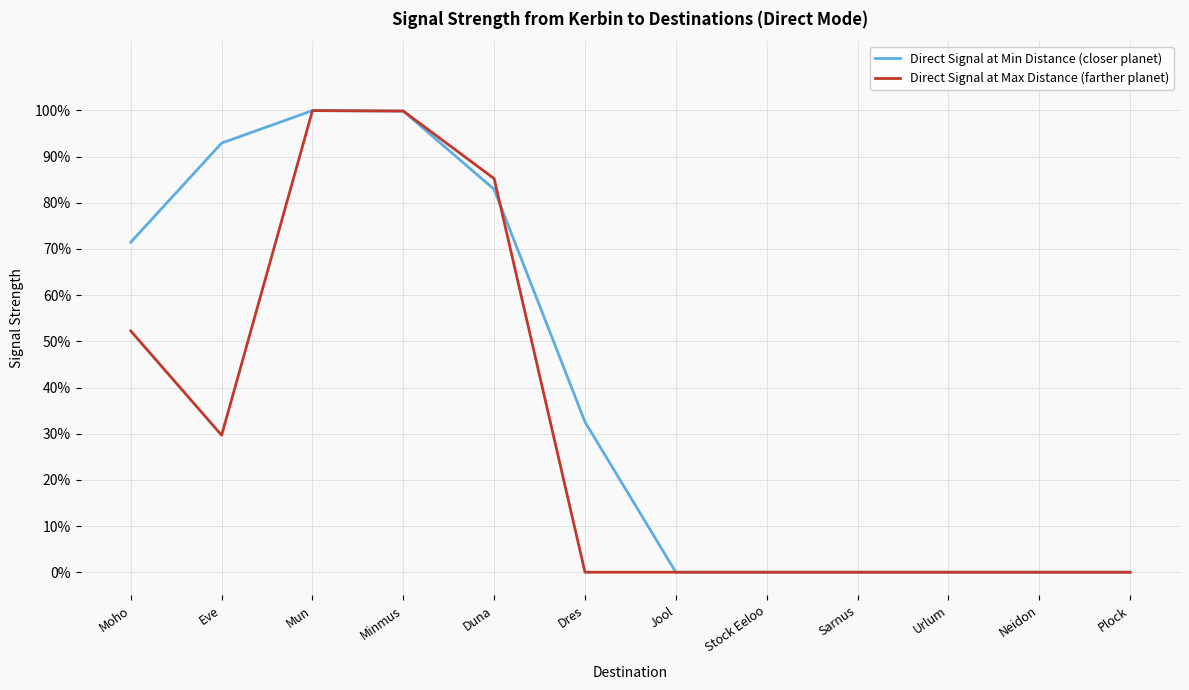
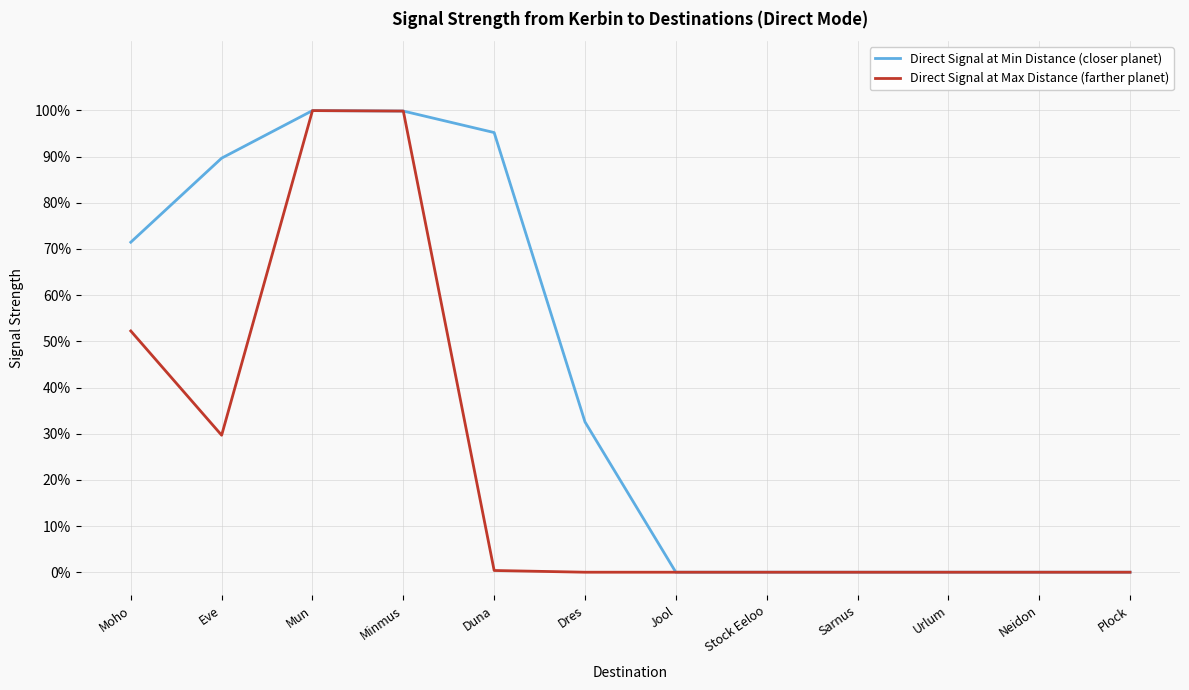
  {
    "Direct Signal at Min Distance (closer planet)": {
      "Moho": "71%",
-     "Eve": "93%",
-     "Duna": "83%",
+     "Eve": "90%",
+     "Duna": "95%",
      "Dres": "33%"
    },
    "Direct Signal at Max Distance (farther planet)": {
      "Moho": "52%",
      "Eve": "30%",
-     "Duna": "85%",
+     "Duna": "0%",
      "Dres": "0%"
    }
  }
